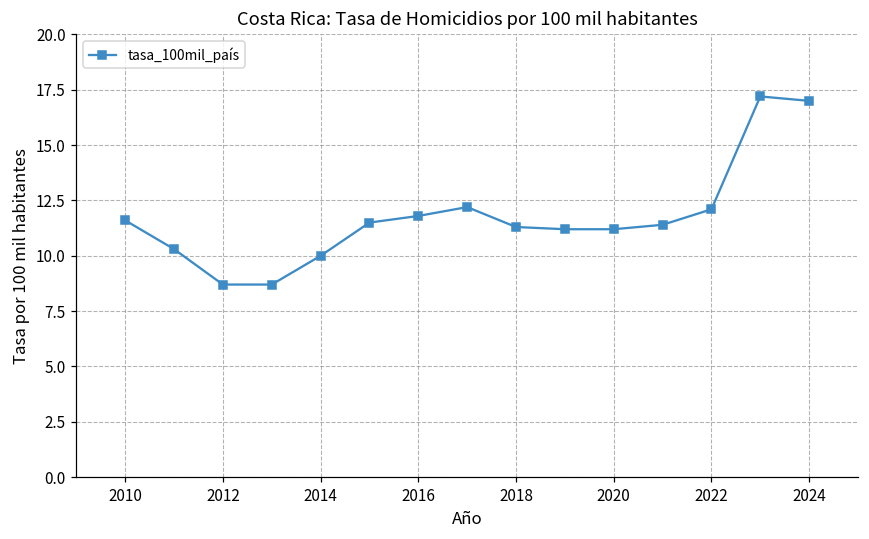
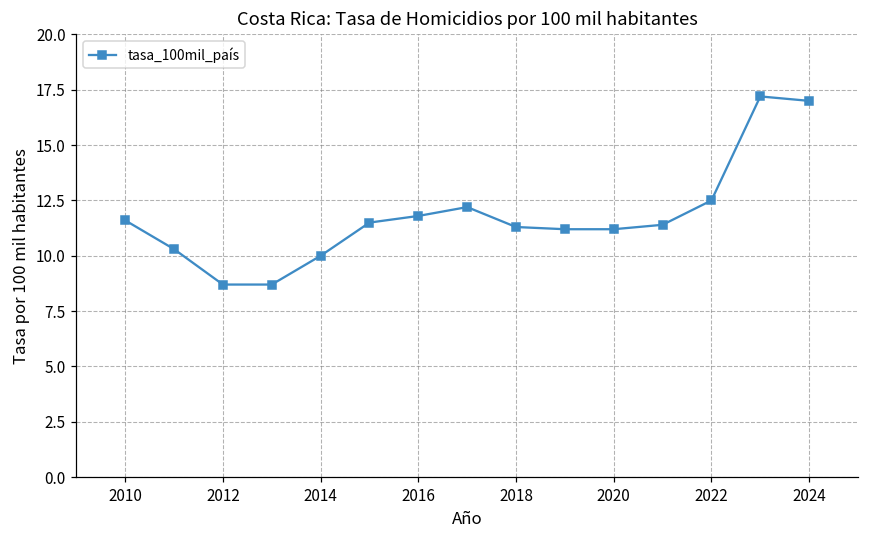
  {
    "2010": 11.6,
    "2012": 8.7,
    "2014": 10.0,
    "2016": 11.8,
    "2018": 11.3,
    "2020": 11.2,
-   "2022": 12.1,
+   "2022": 12.5,
    "2024": 17.0
  }
